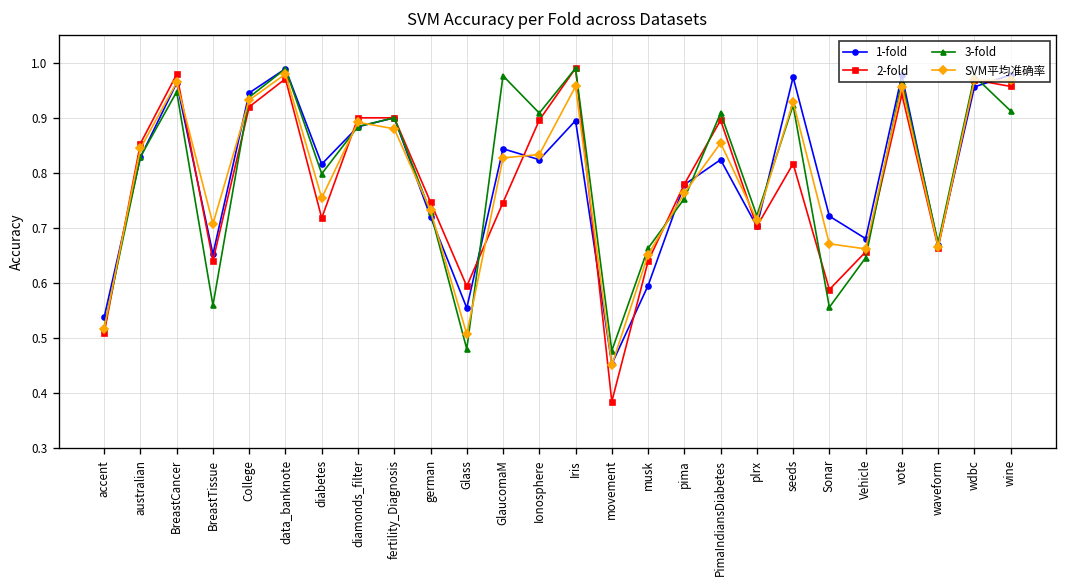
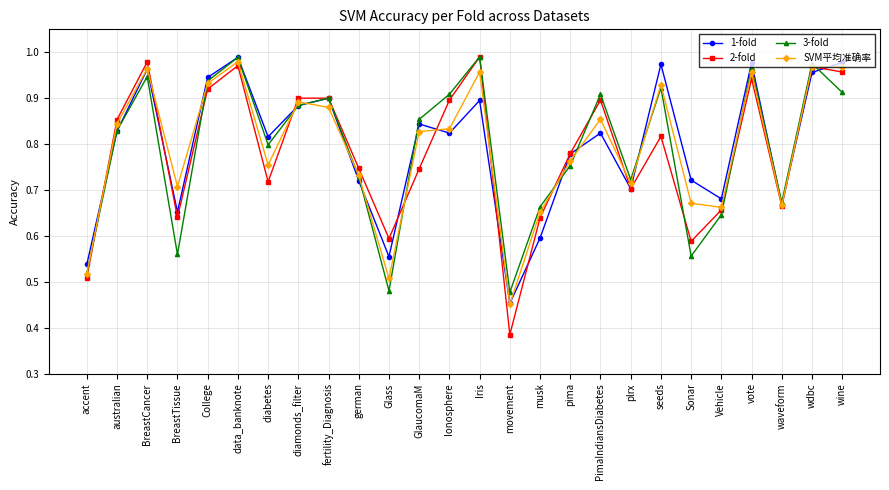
  {
    "1-fold": {
      "accent": 0.54,
      "BreastTissue": 0.65,
      "College": 0.95,
      "diabetes": 0.82,
      "german": 0.72,
      "Glass": 0.55,
      "GlaucomaM": 0.84,
      "Ionosphere": 0.82,
      "Iris": 0.90,
      "musk": 0.60,
      "PimaIndiansDiabetes": 0.82,
      "seeds": 0.97,
      "Sonar": 0.72,
      "Vehicle": 0.68,
      "wdbc": 0.96
    },
    "2-fold": {
      "accent": 0.51,
      "australian": 0.85,
      "BreastCancer": 0.98,
      "BreastTissue": 0.64,
      "College": 0.92,
      "data_banknote": 0.97,
      "diabetes": 0.72,
      "diamonds_filter": 0.90,
      "german": 0.75,
      "Glass": 0.59,
      "GlaucomaM": 0.75,
      "Ionosphere": 0.90,
      "movement": 0.38,
      "musk": 0.64,
      "PimaIndiansDiabetes": 0.90,
      "seeds": 0.82,
      "Sonar": 0.59,
      "vote": 0.94,
      "wine": 0.96
    },
    "3-fold": {
      "BreastCancer": 0.95,
      "BreastTissue": 0.56,
      "diabetes": 0.80,
      "Glass": 0.48,
-     "GlaucomaM": 0.98,
+     "GlaucomaM": 0.85,
      "Ionosphere": 0.91,
      "movement": 0.48,
      "musk": 0.66,
      "pima": 0.75,
      "PimaIndiansDiabetes": 0.91,
      "plrx": 0.72,
      "seeds": 0.92,
      "Sonar": 0.56,
      "Vehicle": 0.65,
      "vote": 0.97,
      "wine": 0.91
    },
    "SVM平均准确率": {
      "australian": 0.84,
      "BreastTissue": 0.71,
      "data_banknote": 0.98,
      "diabetes": 0.75,
      "diamonds_filter": 0.89,
      "fertility_Diagnosis": 0.88,
      "Glass": 0.51,
      "GlaucomaM": 0.83,
      "Ionosphere": 0.83,
      "Iris": 0.96,
      "musk": 0.65,
      "pima": 0.76,
      "PimaIndiansDiabetes": 0.85,
      "plrx": 0.71,
      "seeds": 0.93,
      "Sonar": 0.67,
      "vote": 0.96
    }
  }
